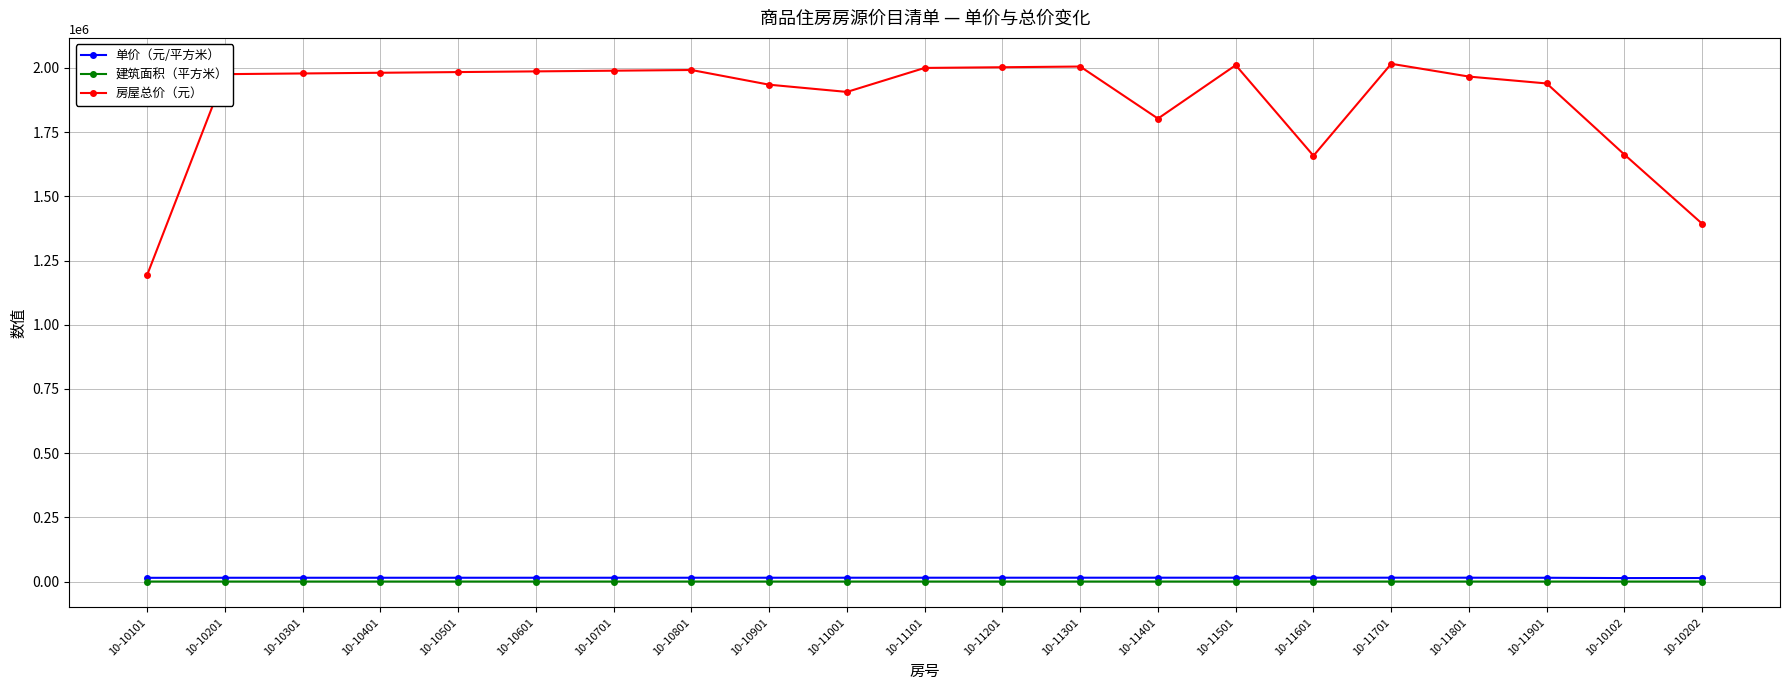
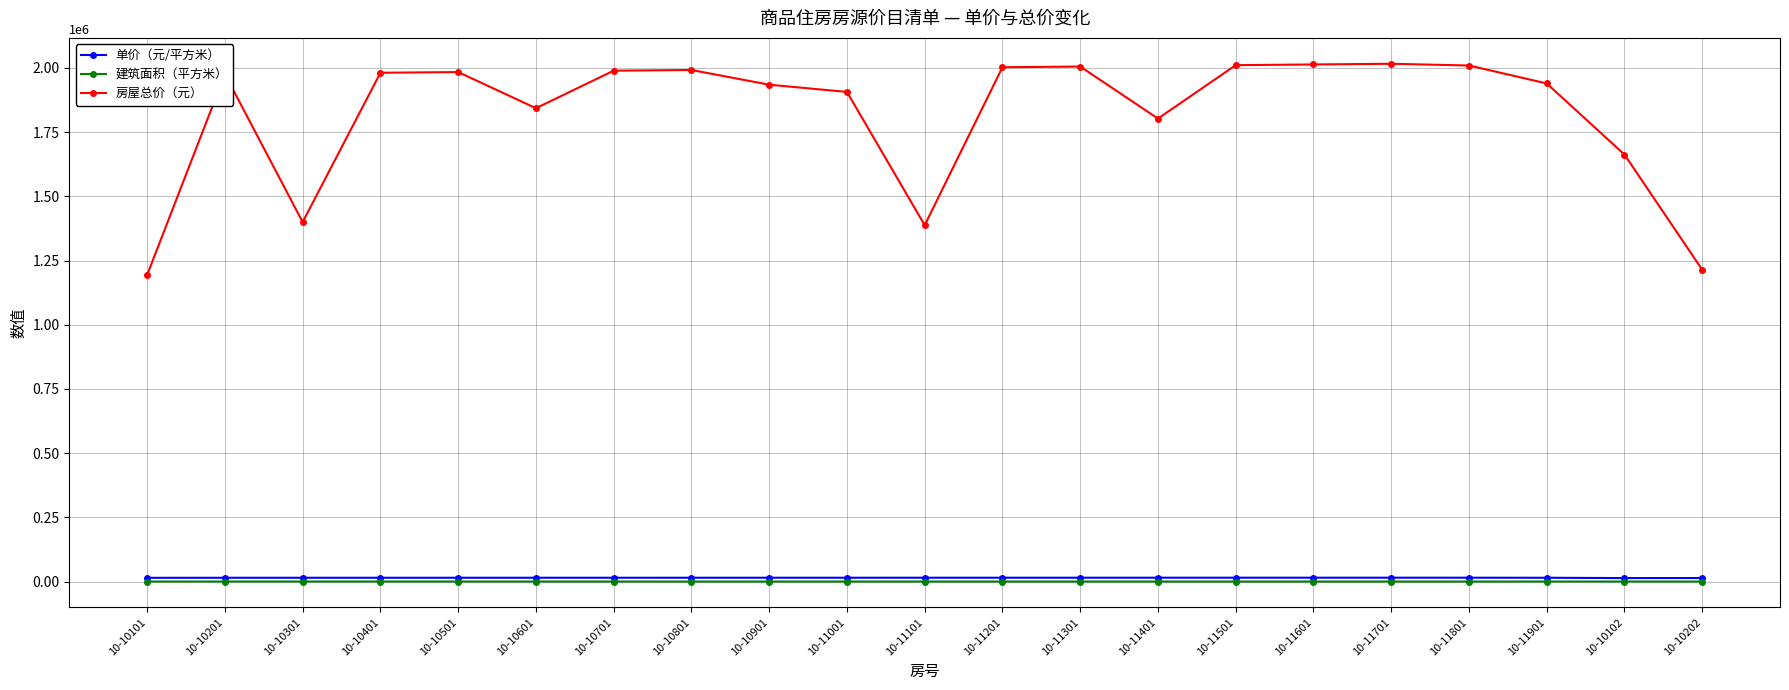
  {
    "单价（元/平方米）": {
      "10-10101": 10000,
      "10-10201": 10000,
      "10-10301": 10000,
      "10-10401": 10000,
      "10-10501": 10000,
      "10-10601": 10000,
      "10-10701": 10000,
      "10-10801": 10000,
      "10-10901": 10000,
      "10-11001": 10000,
      "10-11101": 10000,
      "10-11201": 10000,
      "10-11301": 10000,
      "10-11401": 20000,
      "10-11501": 20000,
      "10-11601": 20000,
      "10-11701": 20000,
      "10-11801": 20000,
      "10-11901": 10000,
      "10-10102": 10000,
      "10-10202": 10000
    },
    "建筑面积（平方米）": {
      "10-10101": 0,
      "10-10201": 0,
      "10-10301": 0,
      "10-10401": 0,
      "10-10501": 0,
      "10-10601": 0,
      "10-10701": 0,
      "10-10801": 0,
      "10-10901": 0,
      "10-11001": 0,
      "10-11101": 0,
      "10-11201": 0,
      "10-11301": 0,
      "10-11401": 0,
      "10-11501": 0,
      "10-11601": 0,
      "10-11701": 0,
      "10-11801": 0,
      "10-11901": 0,
      "10-10102": 0,
      "10-10202": 0
    },
    "房屋总价（元）": {
      "10-10101": 1190000,
-     "10-10301": 1980000,
+     "10-10301": 1400000,
      "10-10401": 1980000,
      "10-10501": 1980000,
-     "10-10601": 1990000,
+     "10-10601": 1840000,
      "10-10701": 1990000,
      "10-10801": 1990000,
      "10-10901": 1930000,
      "10-11001": 1910000,
-     "10-11101": 2000000,
+     "10-11101": 1390000,
      "10-11201": 2000000,
      "10-11301": 2010000,
      "10-11401": 1800000,
      "10-11501": 2010000,
-     "10-11601": 1660000,
+     "10-11601": 2010000,
      "10-11701": 2020000,
-     "10-11801": 1970000,
+     "10-11801": 2010000,
      "10-11901": 1940000,
      "10-10102": 1660000,
-     "10-10202": 1390000
+     "10-10202": 1210000
    }
  }
